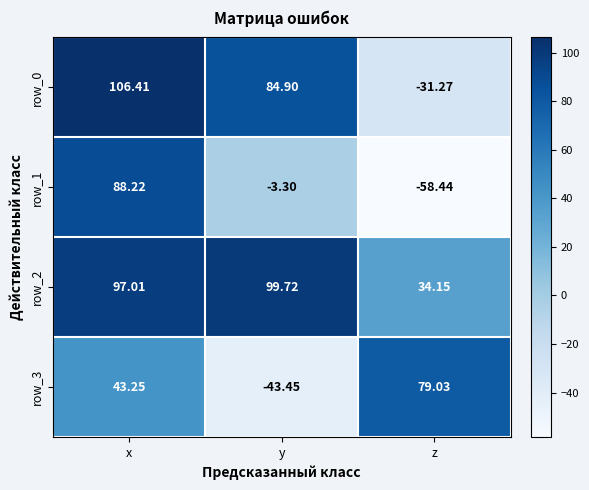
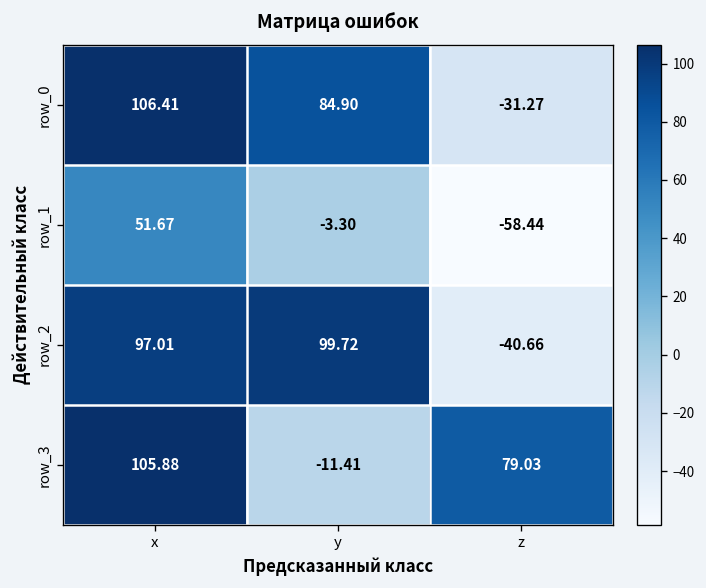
  {
    "row_0": {
      "x": 106.41,
      "y": 84.90,
      "z": -31.27
    },
    "row_1": {
-     "x": 88.22,
+     "x": 51.67,
      "y": -3.30,
      "z": -58.44
    },
    "row_2": {
      "x": 97.01,
      "y": 99.72,
-     "z": 34.15
+     "z": -40.66
    },
    "row_3": {
-     "x": 43.25,
-     "y": -43.45,
+     "x": 105.88,
+     "y": -11.41,
      "z": 79.03
    }
  }
